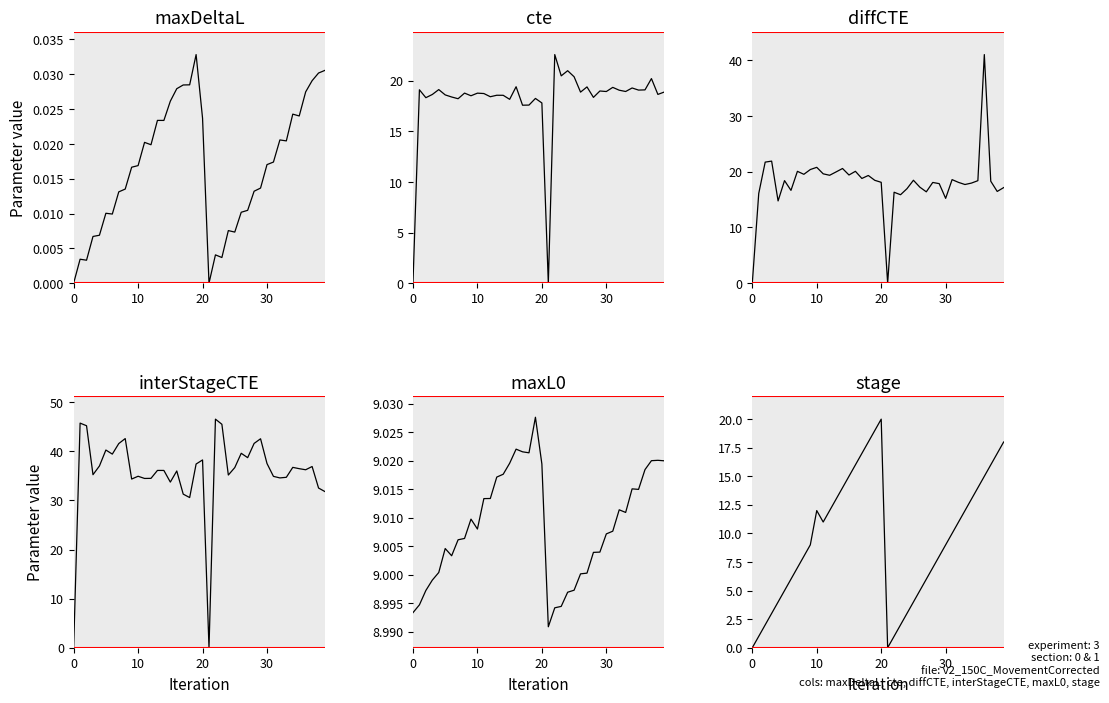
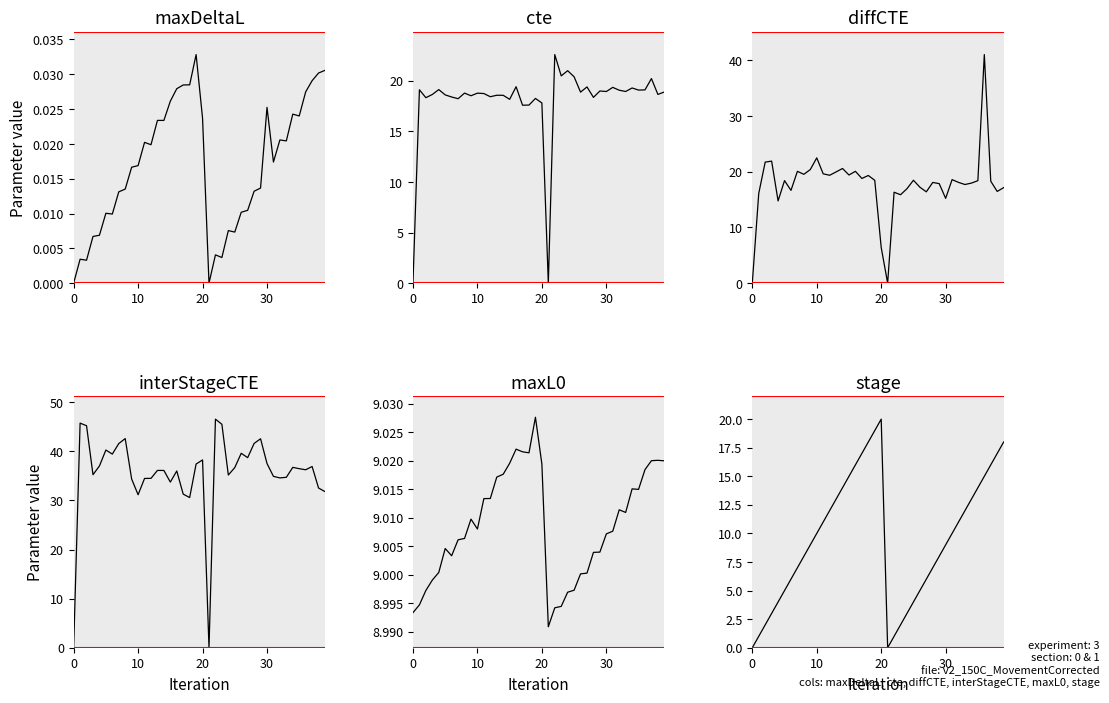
  {
    "maxDeltaL": {
      "0": 0.000,
      "10": 0.017,
      "20": 0.024,
-     "30": 0.017
+     "30": 0.025
    },
    "cte": {
      "0": 0.0,
      "10": 18.8,
      "20": 17.8,
      "30": 18.9
    },
    "diffCTE": {
      "0": 0,
-     "10": 21,
-     "20": 18,
+     "10": 23,
+     "20": 6,
      "30": 15
    },
    "interStageCTE": {
      "0": 0,
-     "10": 35,
+     "10": 31,
      "20": 38,
      "30": 38
    },
    "maxL0": {
      "0": 8.993,
      "10": 9.008,
      "20": 9.019,
      "30": 9.007
    },
    "stage": {
      "0": 0,
-     "10": 12,
+     "10": 10,
      "20": 20,
      "30": 9
    }
  }
